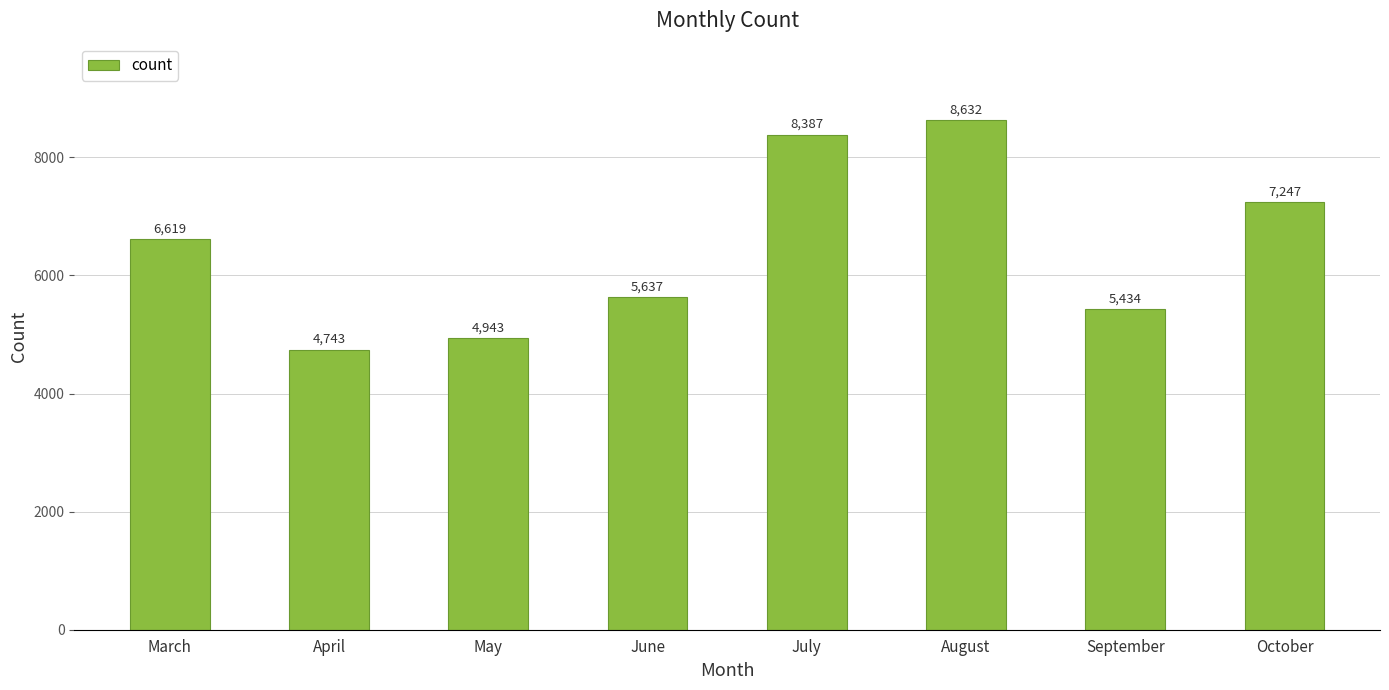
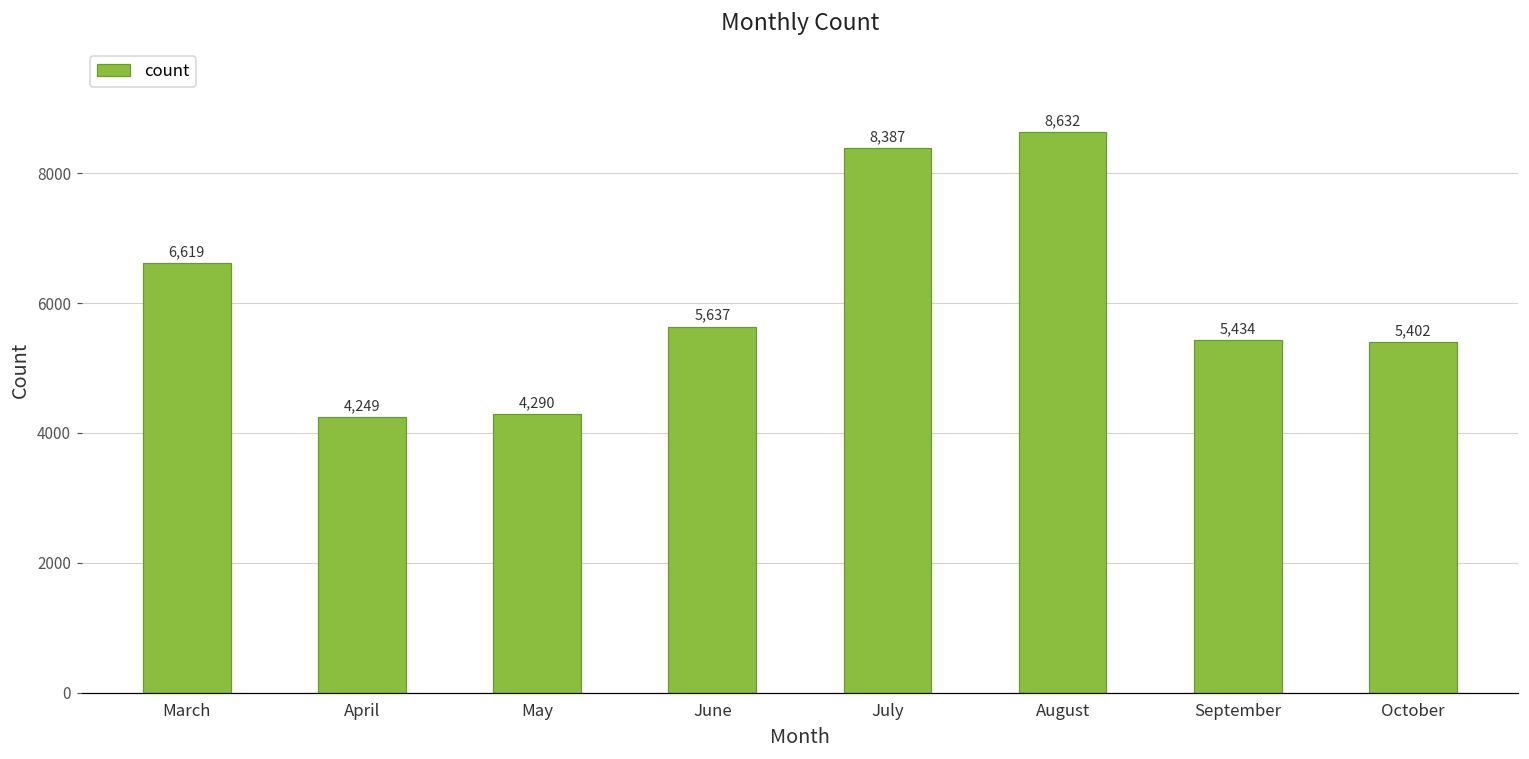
  {
-   "April": "4,743",
-   "May": "4,943",
+   "April": "4,249",
+   "May": "4,290",
    "June": "5,637",
    "July": "8,387",
    "August": "8,632",
    "September": "5,434",
-   "October": "7,247"
+   "October": "5,402"
  }
